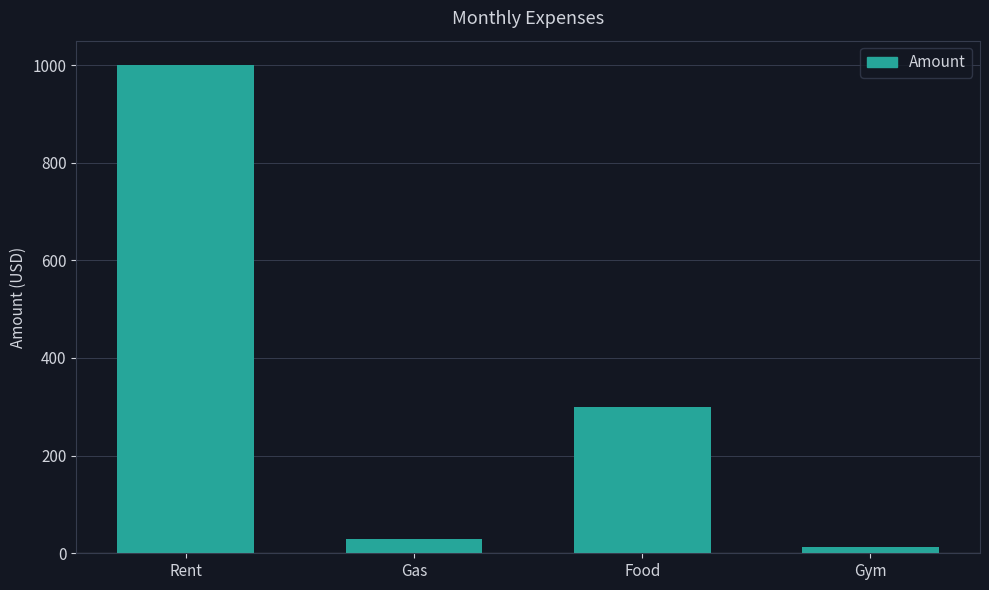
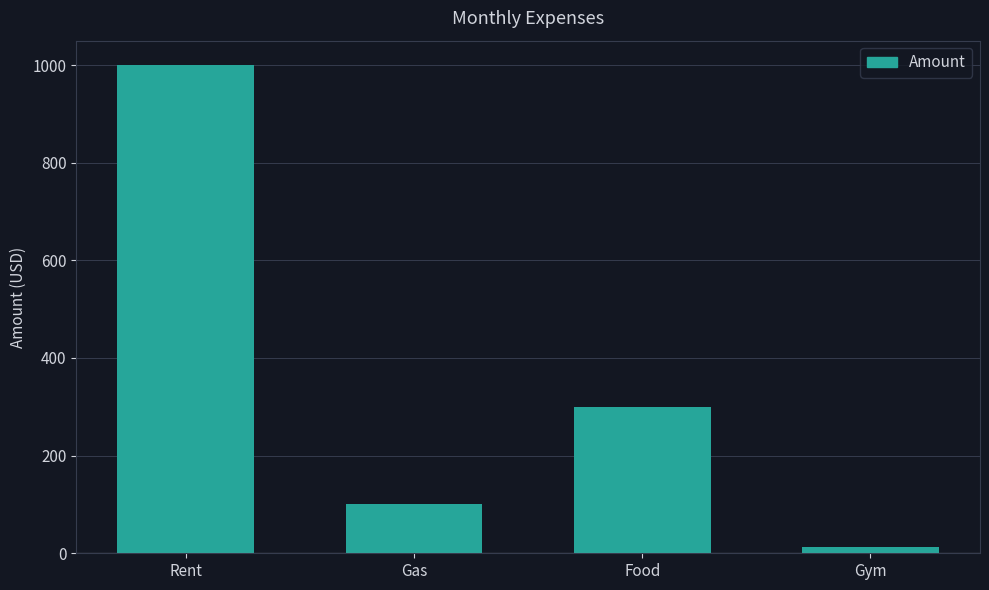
  {
    "Rent": 1000,
-   "Gas": 30,
+   "Gas": 100,
    "Food": 300,
    "Gym": 10
  }
